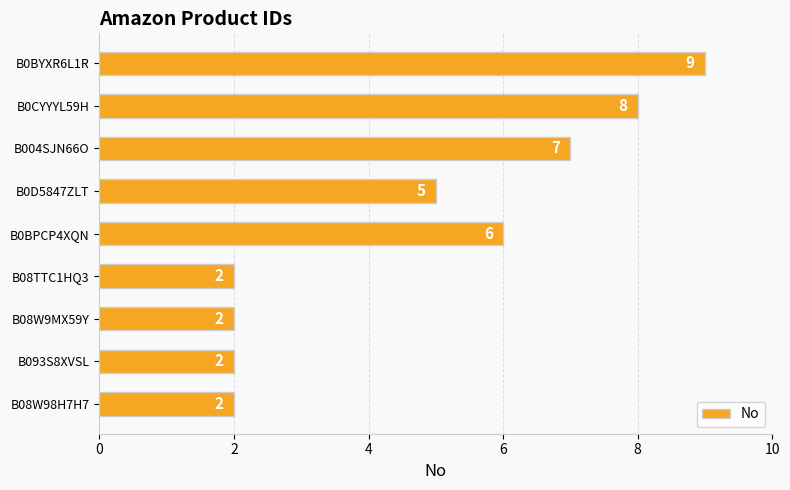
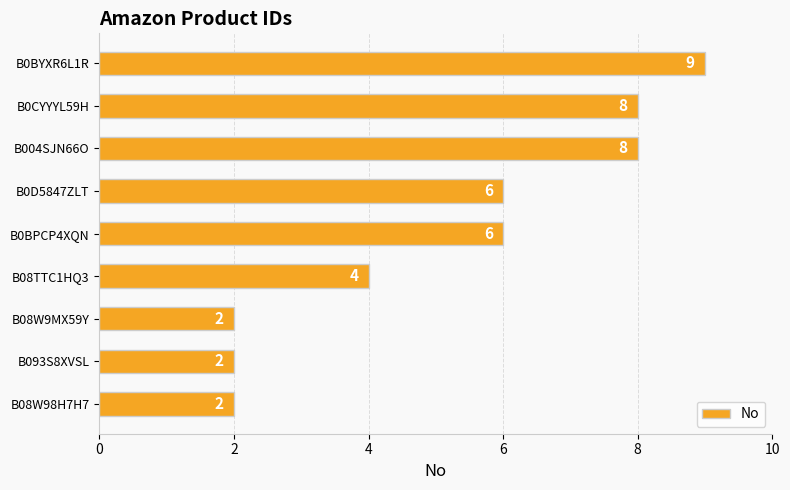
  {
    "B0BYXR6L1R": 9,
    "B0CYYYL59H": 8,
-   "B004SJN66O": 7,
-   "B0D5847ZLT": 5,
+   "B004SJN66O": 8,
+   "B0D5847ZLT": 6,
    "B0BPCP4XQN": 6,
-   "B08TTC1HQ3": 2,
+   "B08TTC1HQ3": 4,
    "B08W9MX59Y": 2,
    "B093S8XVSL": 2,
    "B08W98H7H7": 2
  }
